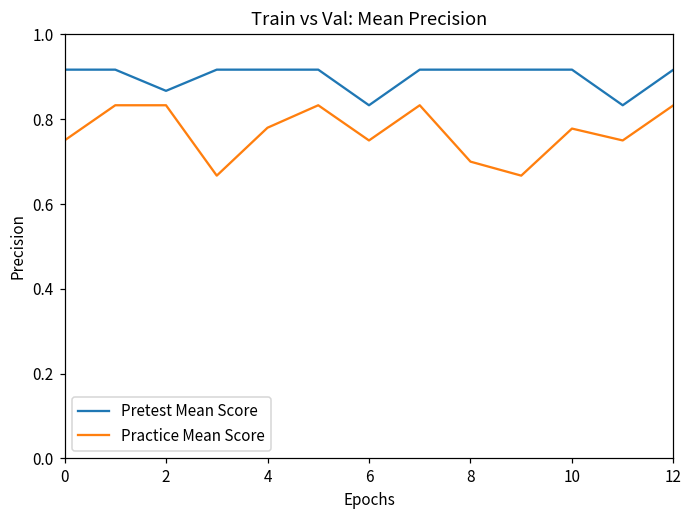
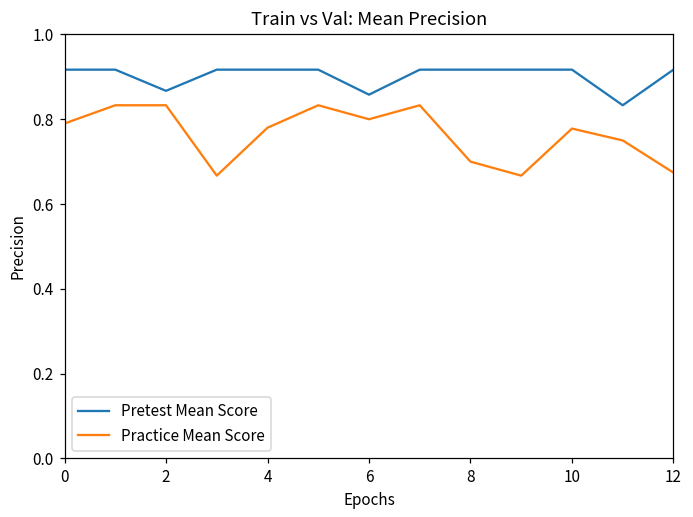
  {
    "Pretest Mean Score": {
      "0": 0.92,
      "2": 0.87,
      "4": 0.92,
-     "6": 0.83,
+     "6": 0.86,
      "8": 0.92,
      "10": 0.92,
      "12": 0.92
    },
    "Practice Mean Score": {
-     "0": 0.75,
+     "0": 0.79,
      "2": 0.83,
      "4": 0.78,
-     "6": 0.75,
+     "6": 0.80,
      "8": 0.70,
      "10": 0.78,
-     "12": 0.83
+     "12": 0.67
    }
  }
